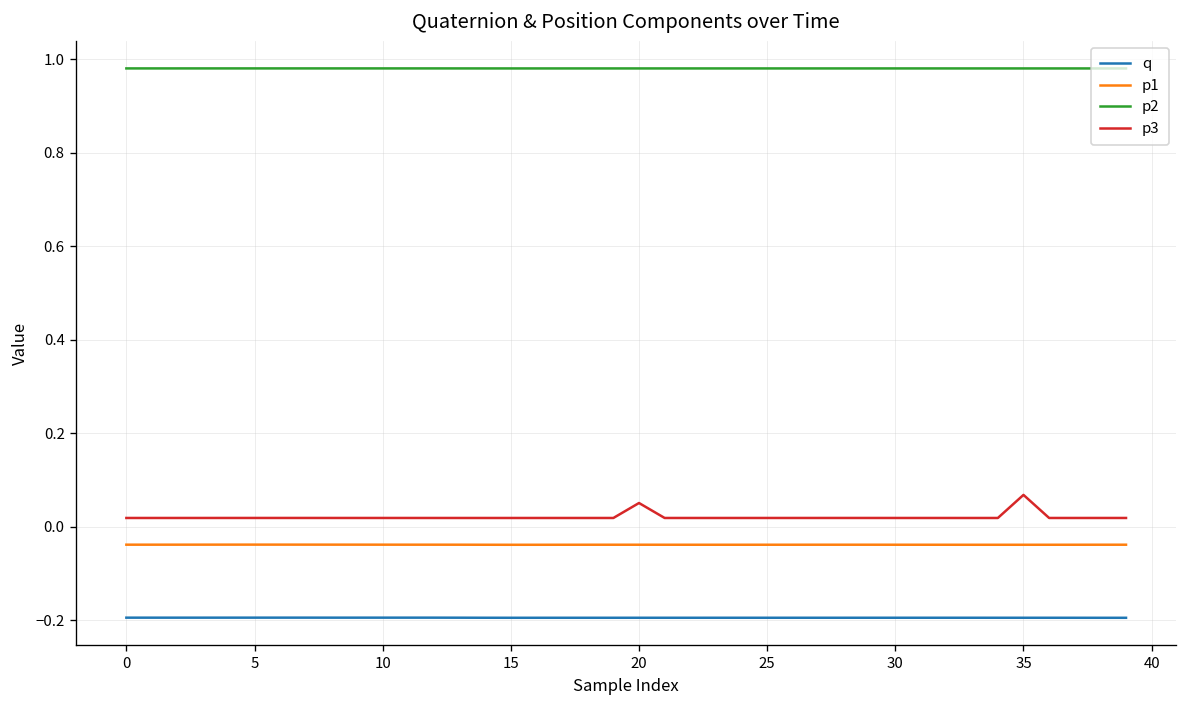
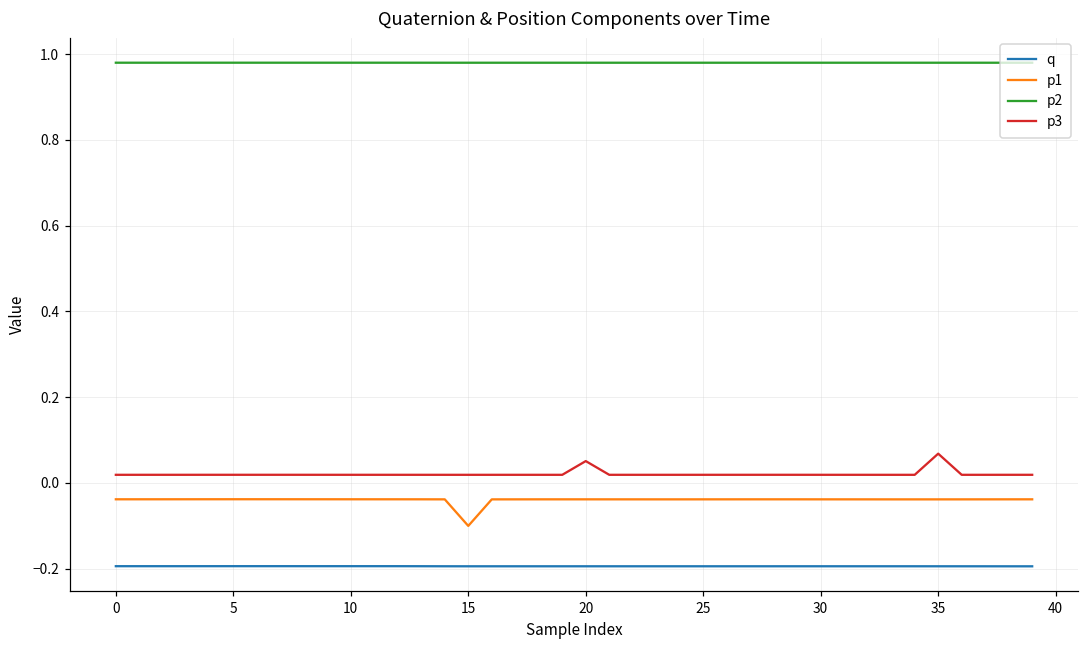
  {
    "q": {
      "0": -0.19,
      "5": -0.19,
      "10": -0.19,
      "15": -0.19,
      "20": -0.19,
      "25": -0.19,
      "30": -0.19,
      "35": -0.19
    },
    "p1": {
      "0": -0.04,
      "5": -0.04,
      "10": -0.04,
-     "15": -0.04,
+     "15": -0.10,
      "20": -0.04,
      "25": -0.04,
      "30": -0.04,
      "35": -0.04
    },
    "p2": {
      "0": 0.98,
      "5": 0.98,
      "10": 0.98,
      "15": 0.98,
      "20": 0.98,
      "25": 0.98,
      "30": 0.98,
      "35": 0.98
    },
    "p3": {
      "0": 0.02,
      "5": 0.02,
      "10": 0.02,
      "15": 0.02,
      "20": 0.05,
      "25": 0.02,
      "30": 0.02,
      "35": 0.07
    }
  }
